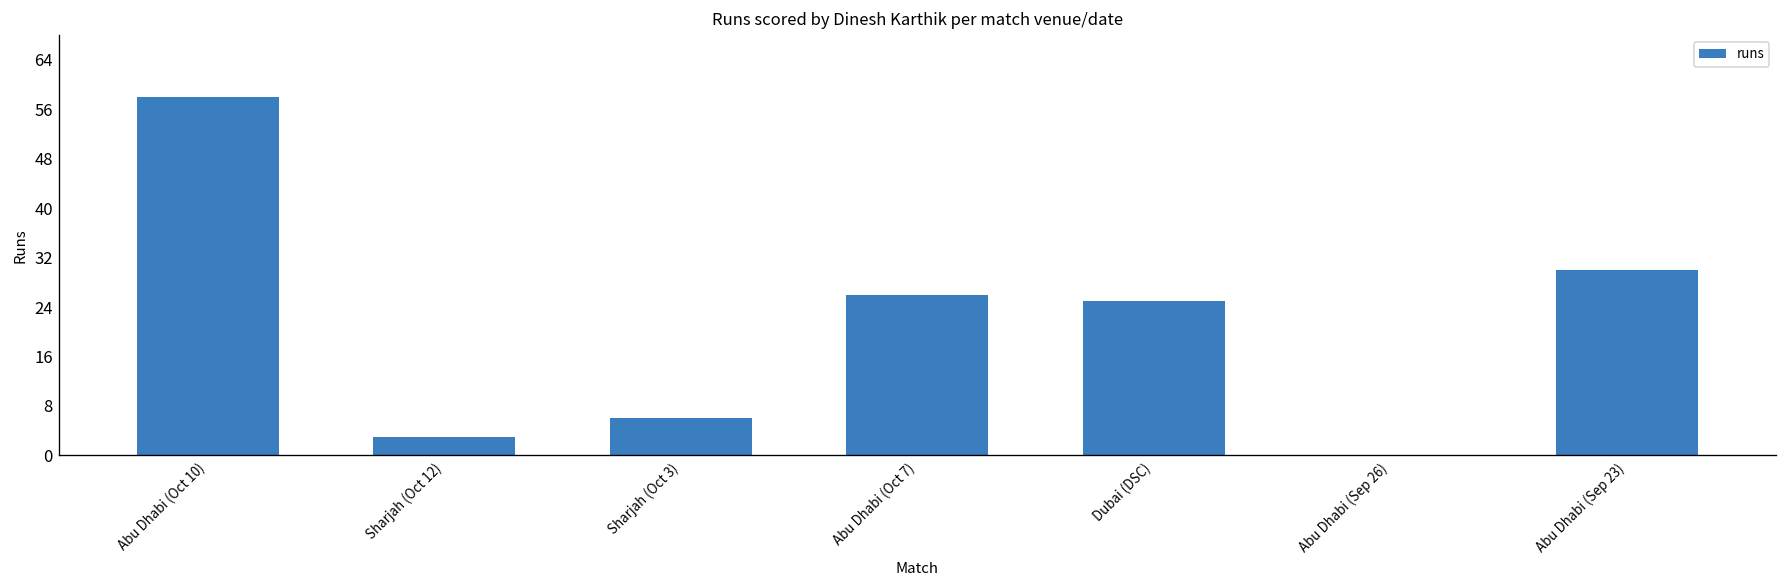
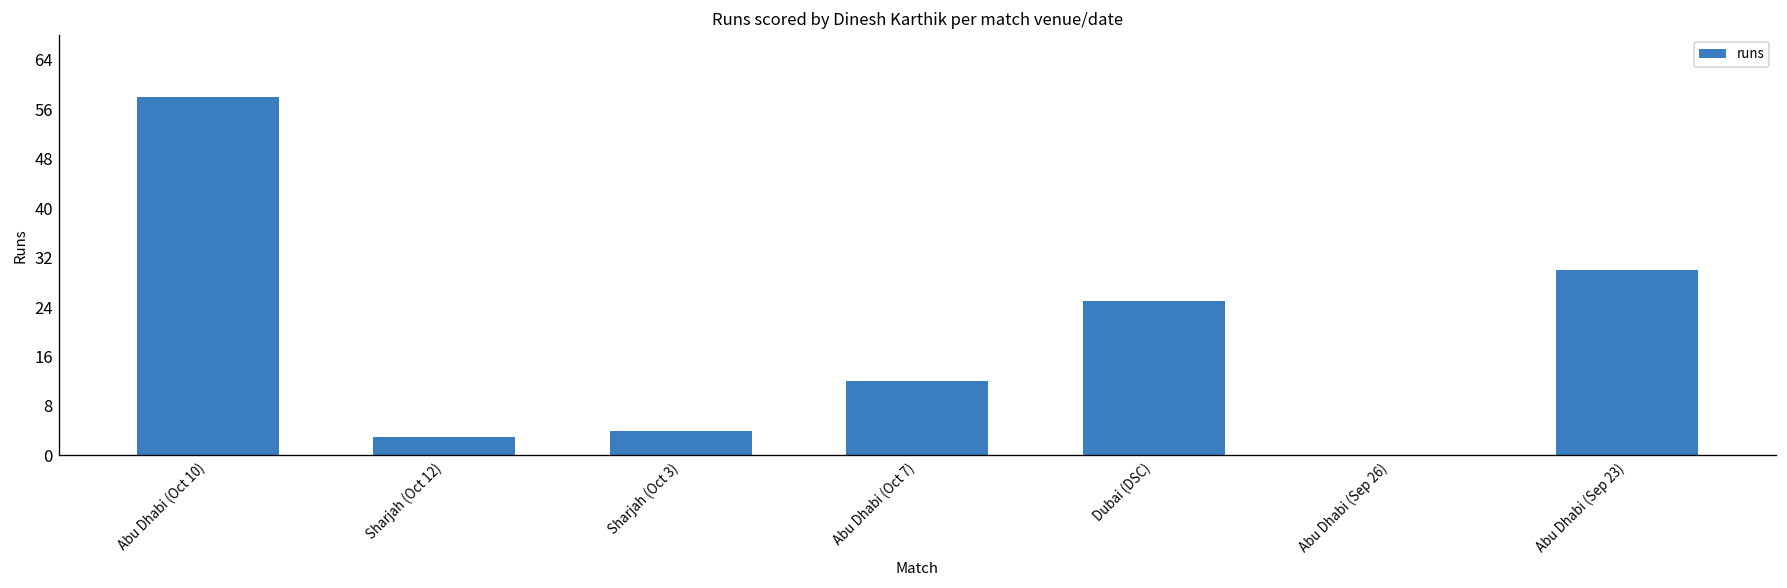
  {
    "Abu Dhabi (Oct 10)": 58,
    "Sharjah (Oct 12)": 3,
-   "Sharjah (Oct 3)": 6,
-   "Abu Dhabi (Oct 7)": 26,
+   "Sharjah (Oct 3)": 4,
+   "Abu Dhabi (Oct 7)": 12,
    "Dubai (DSC)": 25,
    "Abu Dhabi (Sep 26)": 0,
    "Abu Dhabi (Sep 23)": 30
  }
